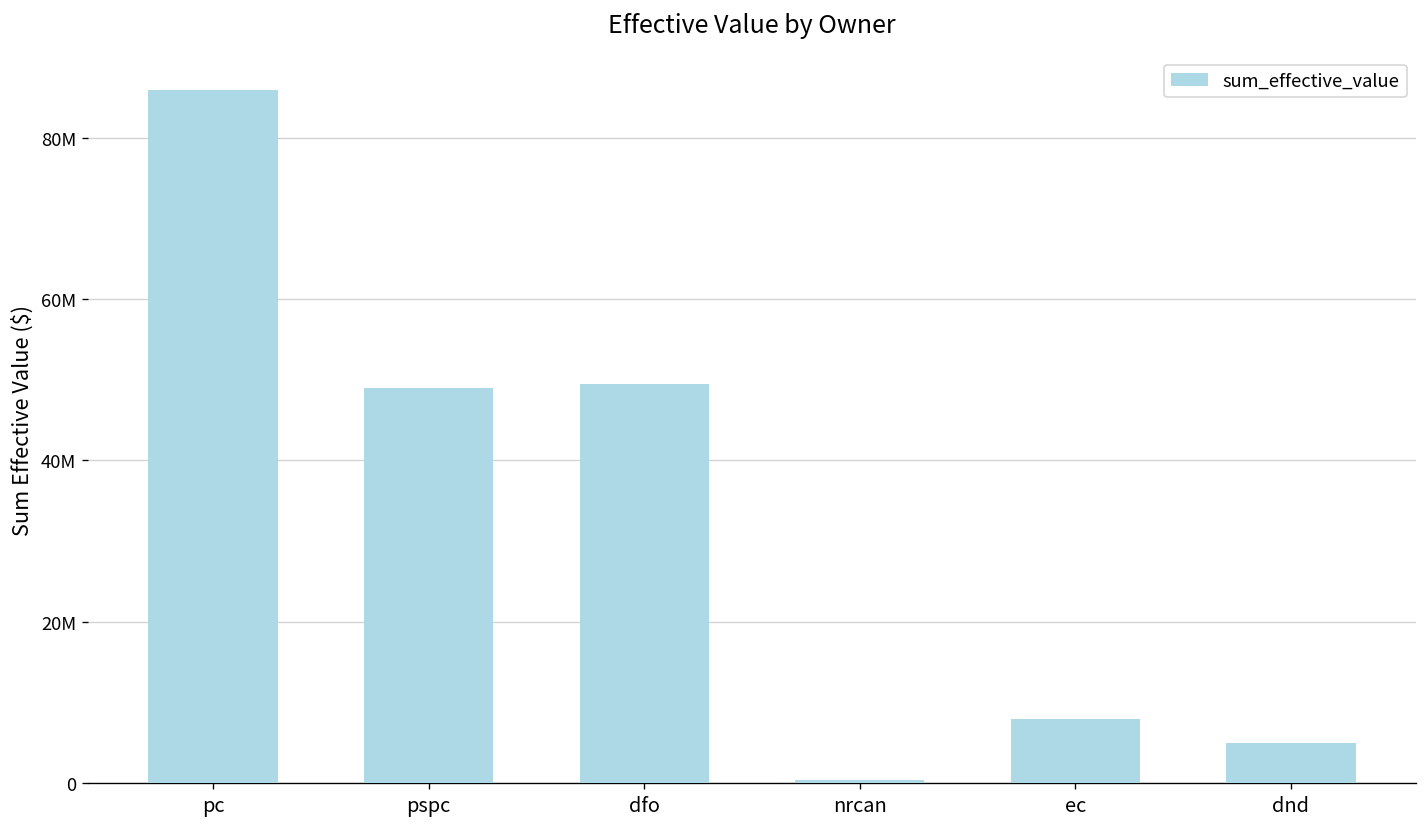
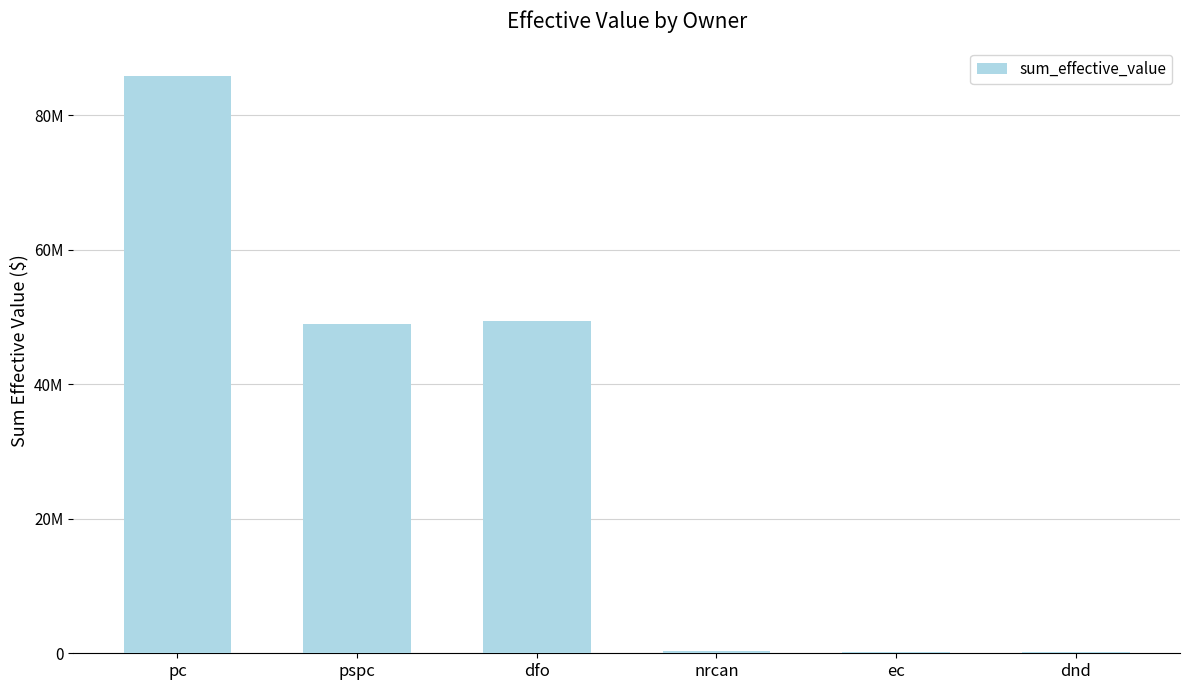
  {
    "pc": 86000000,
    "pspc": 49000000,
    "dfo": 49000000,
    "nrcan": 0,
-   "ec": 8000000,
-   "dnd": 5000000
+   "ec": 0,
+   "dnd": 0
  }
